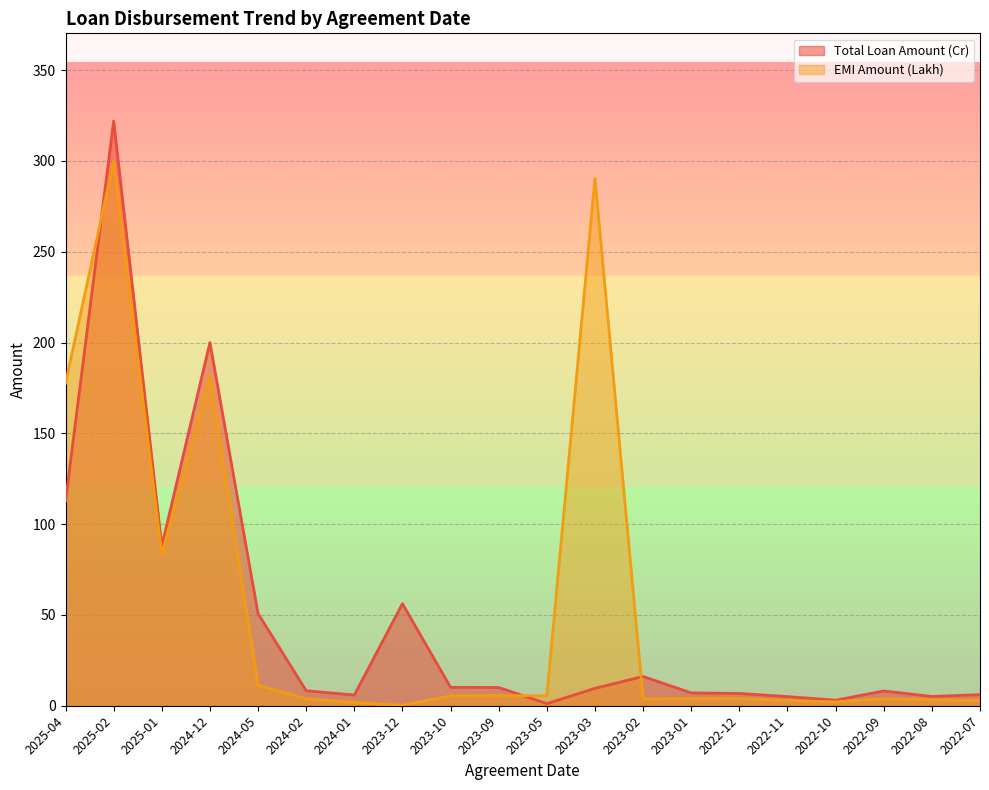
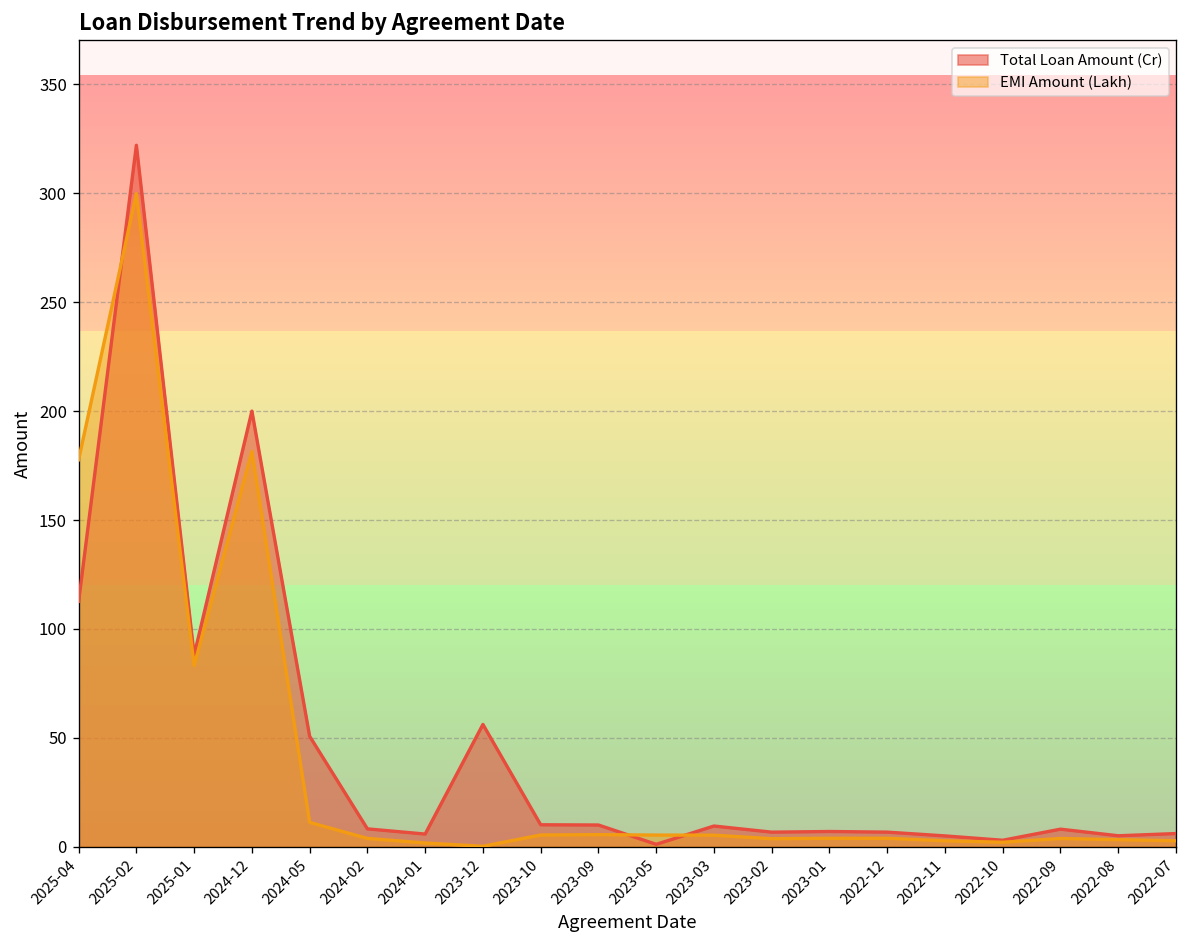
  {
    "Total Loan Amount (Cr)": {
      "2025-04": 113,
      "2025-02": 322,
      "2025-01": 88,
      "2024-12": 200,
      "2024-05": 51,
      "2024-02": 8,
      "2024-01": 6,
      "2023-12": 56,
      "2023-10": 10,
      "2023-09": 10,
      "2023-05": 1,
      "2023-03": 10,
-     "2023-02": 16,
+     "2023-02": 7,
      "2023-01": 7,
      "2022-12": 7,
      "2022-11": 5,
      "2022-09": 8,
      "2022-08": 5,
      "2022-07": 6
    },
    "EMI Amount (Lakh)": {
      "2025-04": 178,
      "2025-02": 300,
      "2025-01": 83,
      "2024-12": 182,
      "2024-05": 11,
      "2024-02": 4,
      "2024-01": 2,
      "2023-12": 0,
      "2023-10": 5,
      "2023-09": 6,
      "2023-05": 5,
-     "2023-03": 290,
+     "2023-03": 5,
      "2023-02": 4,
      "2023-01": 4,
      "2022-12": 4,
      "2022-11": 3,
      "2022-09": 4,
      "2022-08": 3,
      "2022-07": 3
    }
  }
